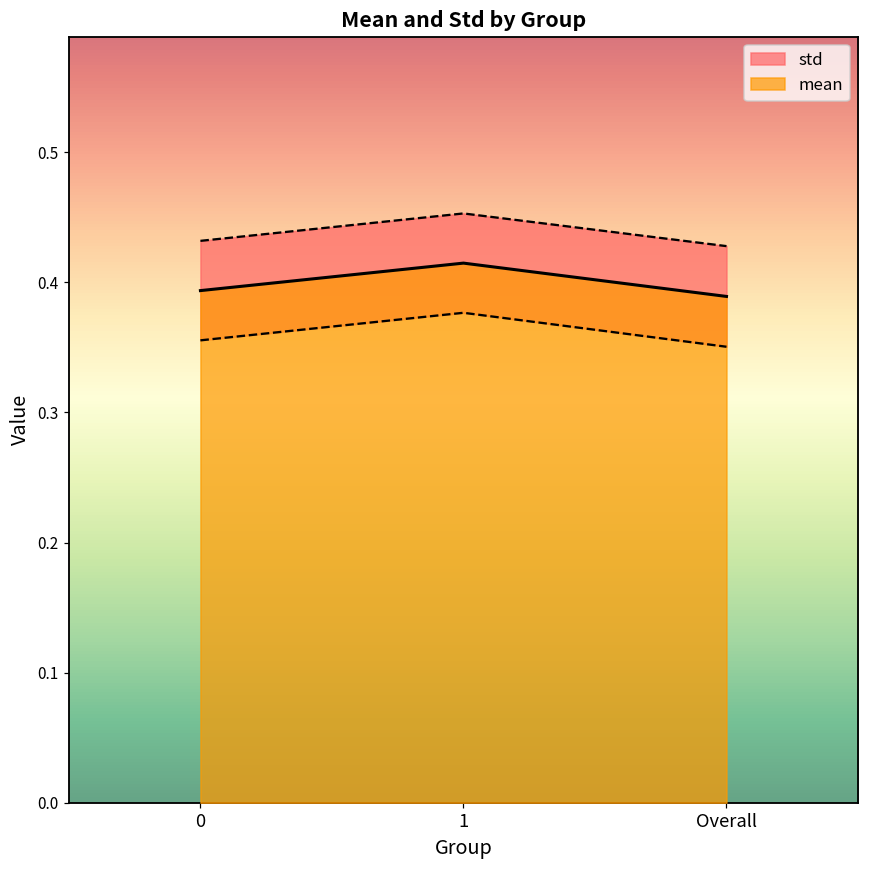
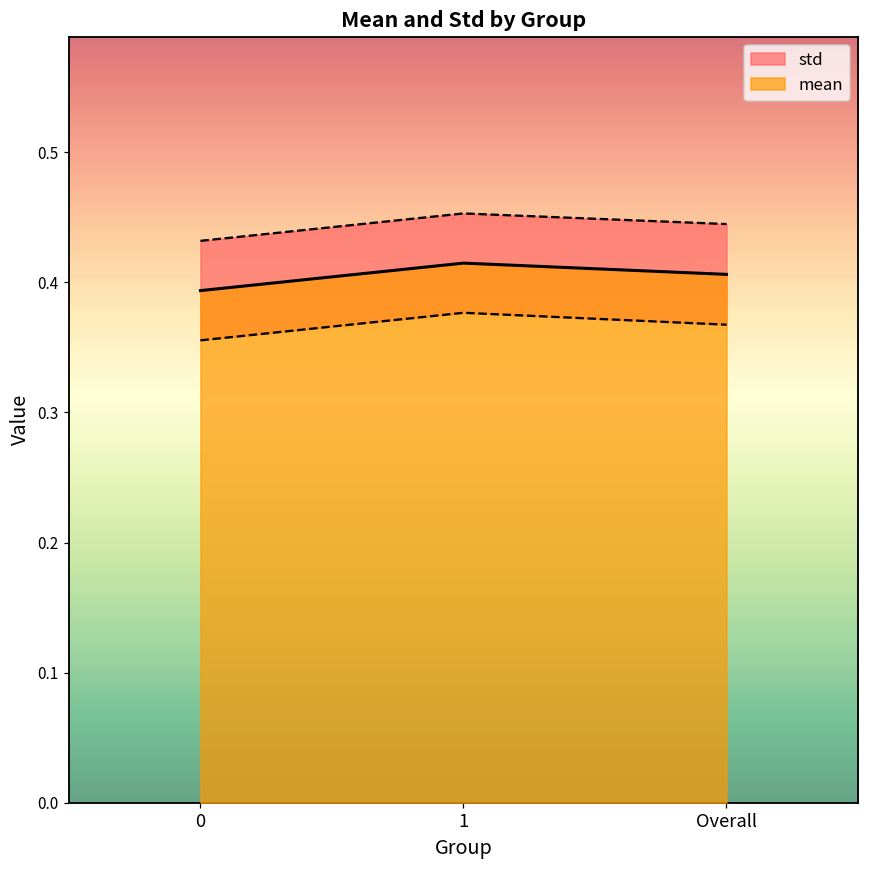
  {
    "mean": {
      "0": 0.394,
      "1": 0.415,
-     "Overall": 0.389
+     "Overall": 0.406
    },
    "std": {
      "0": 0.432,
      "1": 0.453
    }
  }
